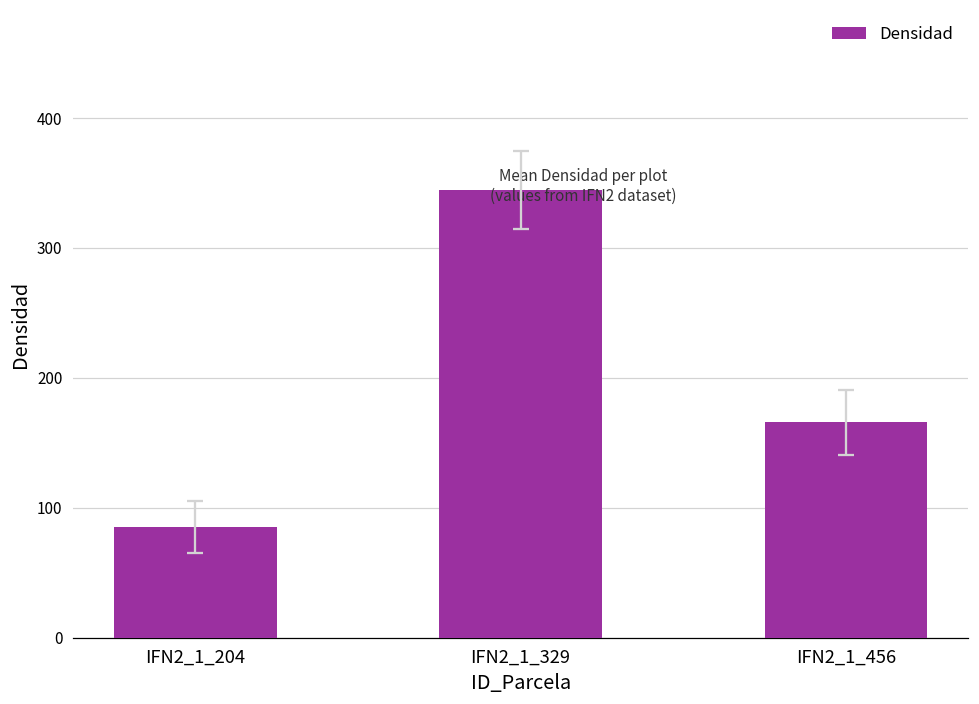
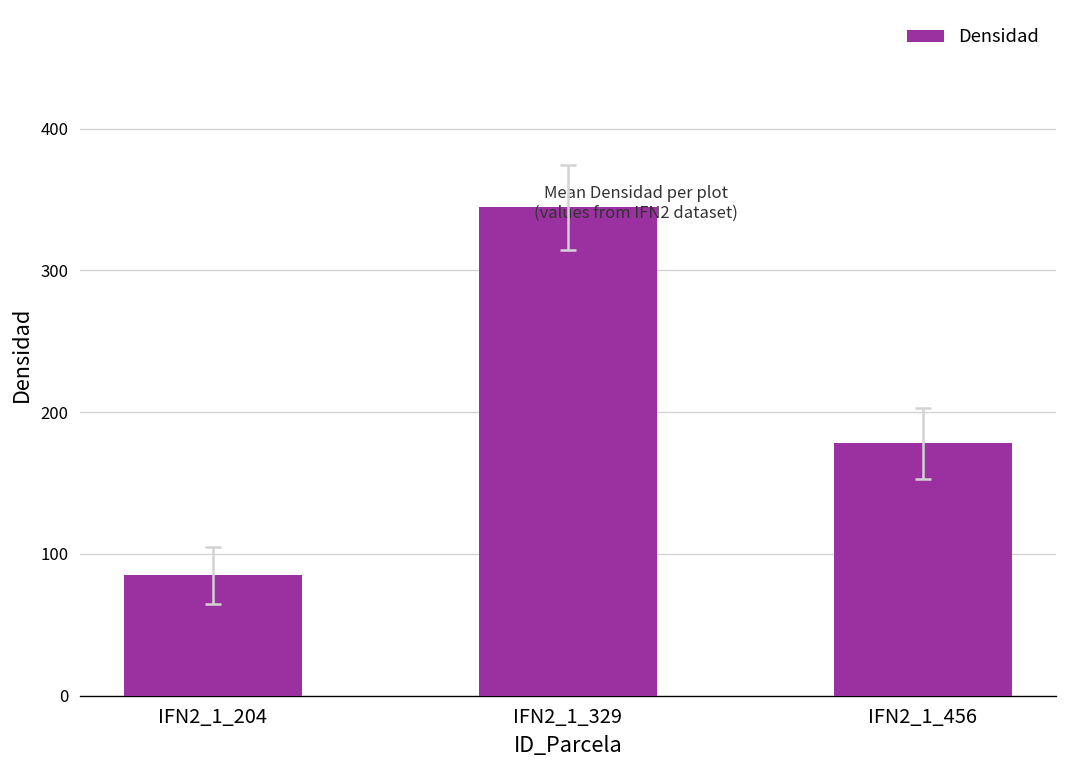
  {
    "Densidad": {
      "IFN2_1_204": 85,
      "IFN2_1_329": 345,
-     "IFN2_1_456": 166
+     "IFN2_1_456": 178
    }
  }
